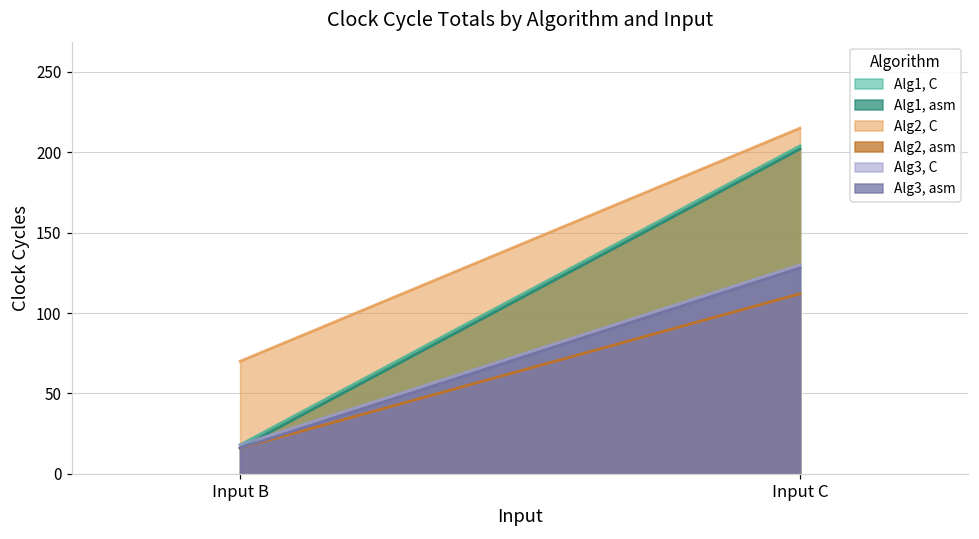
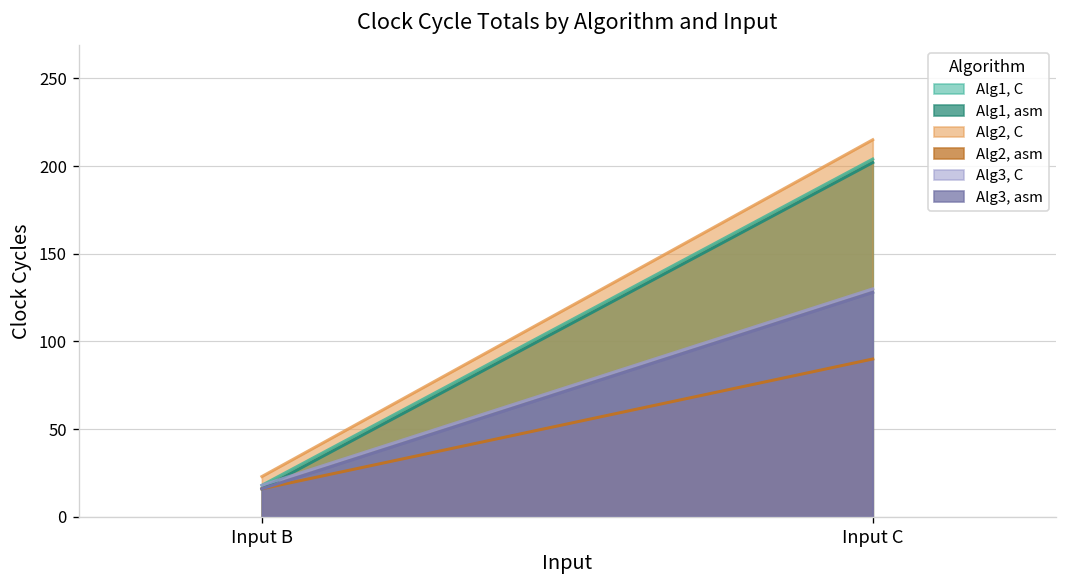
  {
    "Alg2, C": {
-     "Input B": 70,
+     "Input B": 23,
      "Input C": 215
    },
    "Alg2, asm": {
-     "Input C": 112
+     "Input C": 90
    },
    "Alg3, C": {
      "Input C": 130
    },
    "Alg3, asm": {
      "Input C": 128
    }
  }
